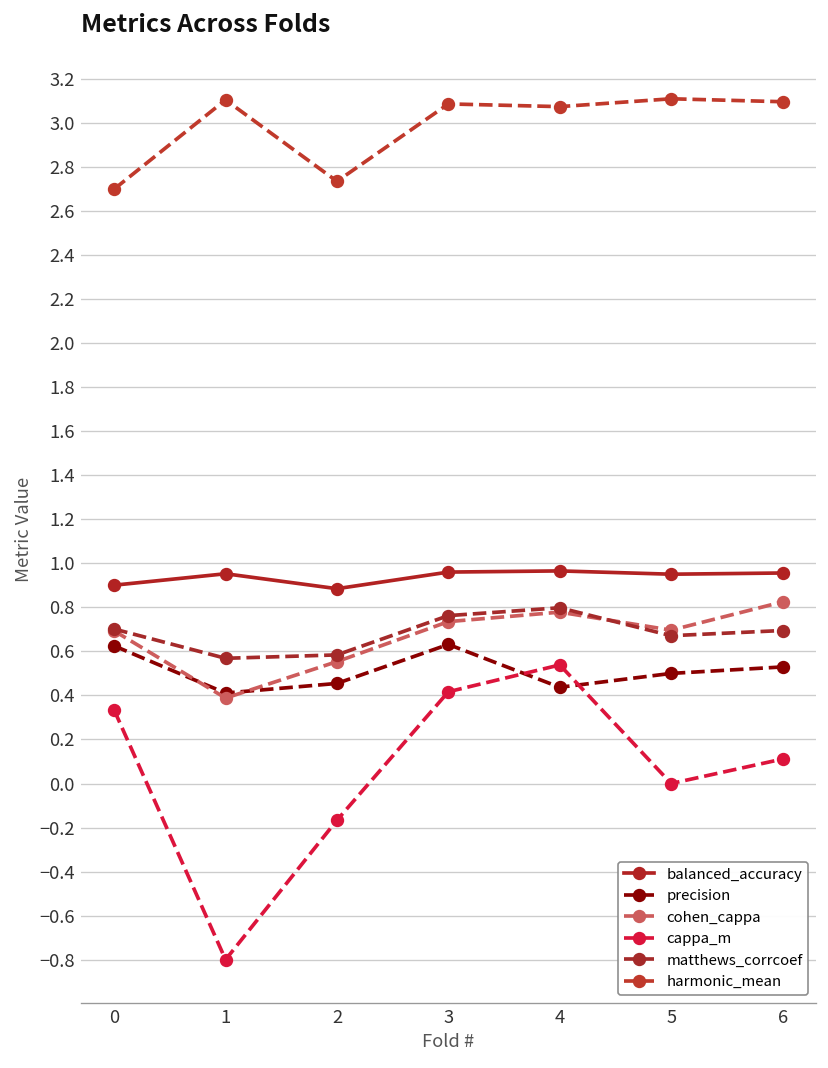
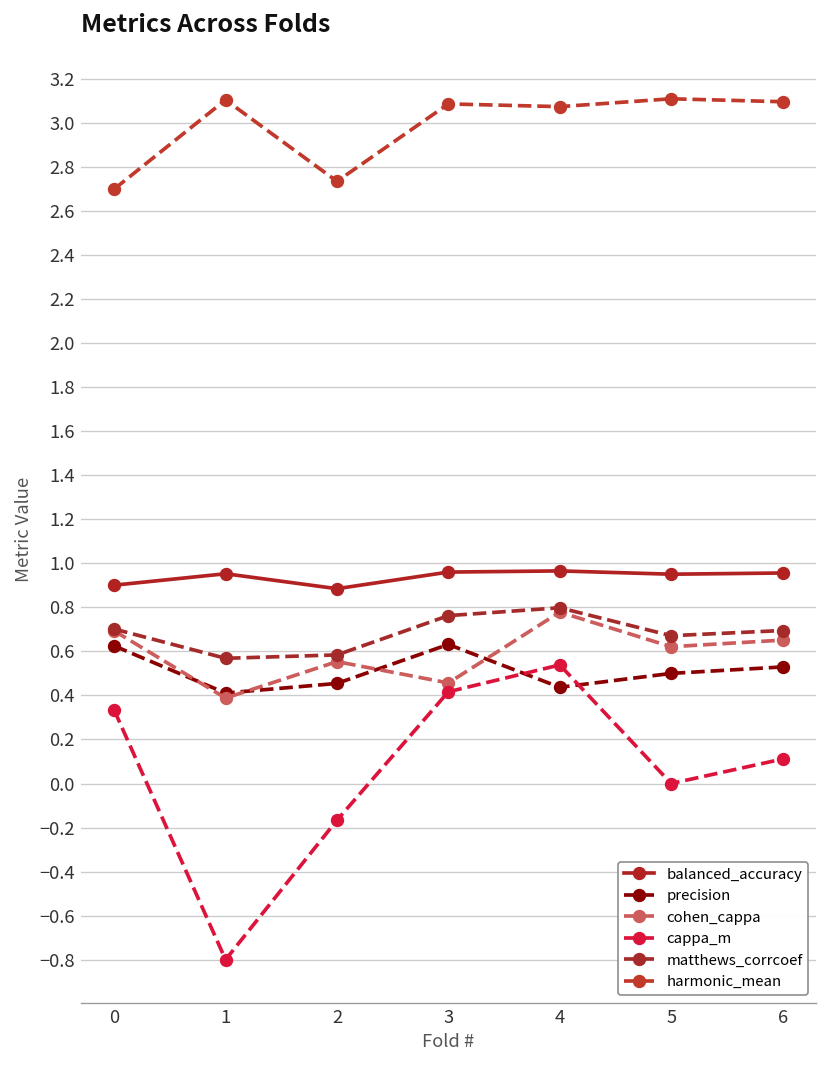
  {
    "precision": {
      "0": 0.63,
      "1": 0.41,
      "2": 0.45,
      "3": 0.63,
      "4": 0.44,
      "5": 0.50,
      "6": 0.53
    },
    "cohen_cappa": {
      "1": 0.39,
      "2": 0.55,
-     "3": 0.74,
+     "3": 0.46,
      "4": 0.78,
-     "5": 0.70,
-     "6": 0.82
+     "5": 0.62,
+     "6": 0.65
    }
  }
